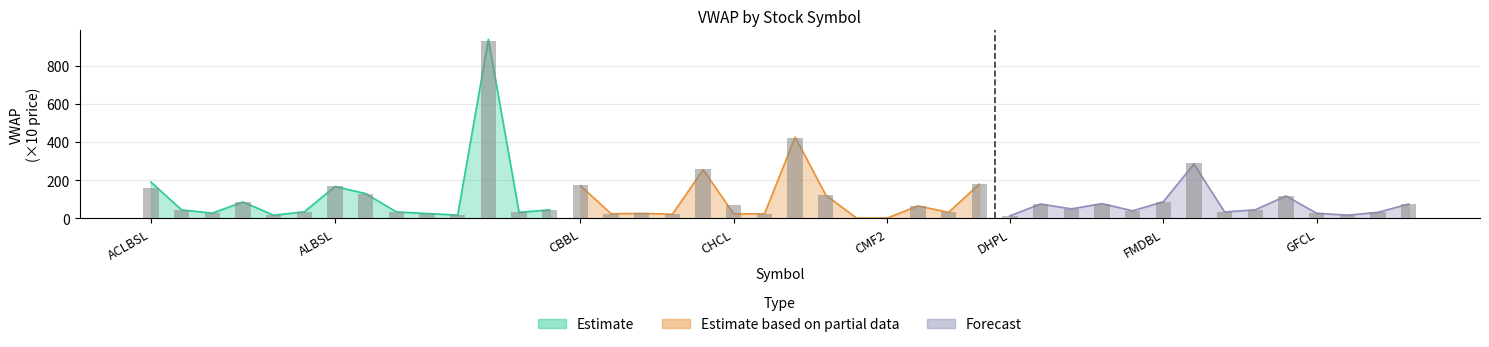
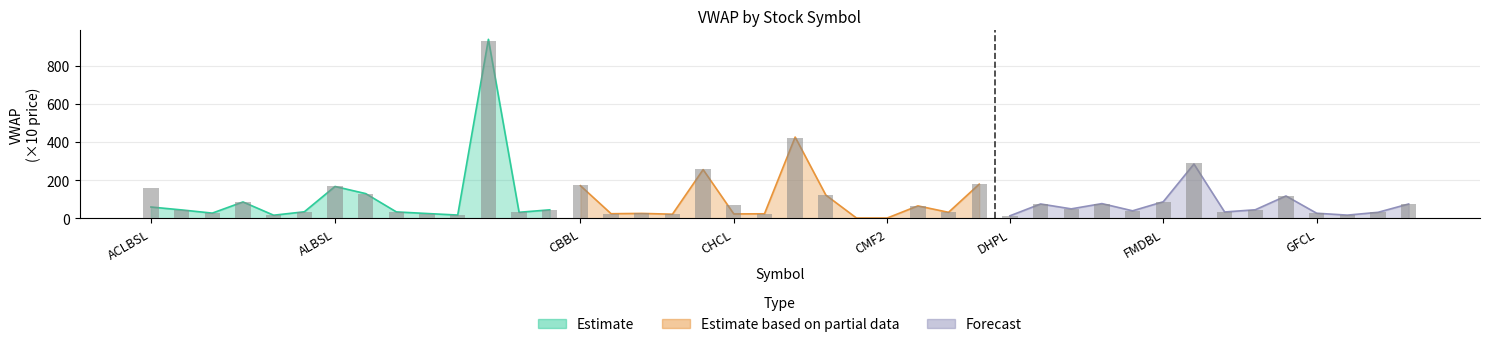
  {
    "Estimate": {
-     "ACLBSL": 190,
+     "ACLBSL": 60,
      "ALBSL": 170
    },
    "Estimate based on partial data": {
      "CBBL": 170,
      "CHCL": 20,
      "CMF2": 0
    }
  }
